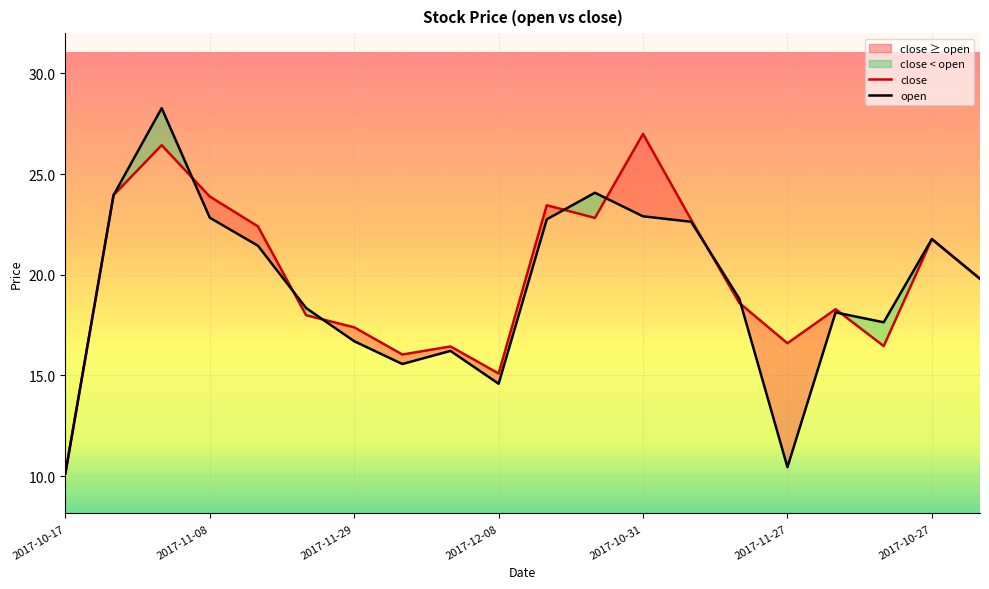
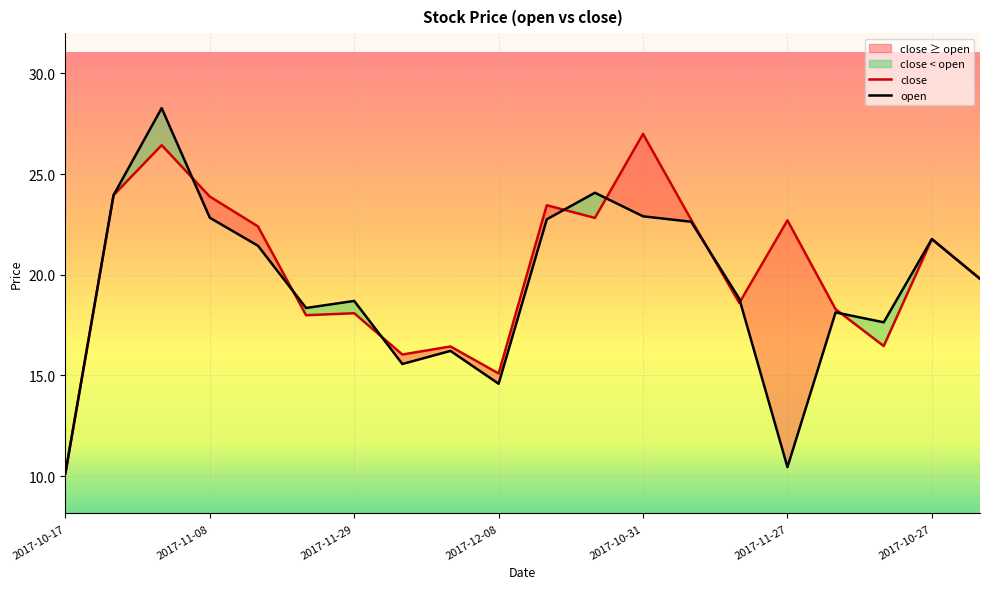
  {
    "close": {
      "2017-11-08": 23.9,
-     "2017-11-29": 17.4,
+     "2017-11-29": 18.1,
      "2017-12-08": 15.1,
      "2017-10-31": 27.0,
-     "2017-11-27": 16.6
+     "2017-11-27": 22.7
    },
    "open": {
      "2017-11-08": 22.8,
-     "2017-11-29": 16.7,
+     "2017-11-29": 18.7,
      "2017-12-08": 14.6,
      "2017-10-31": 22.9,
      "2017-11-27": 10.5
    }
  }
